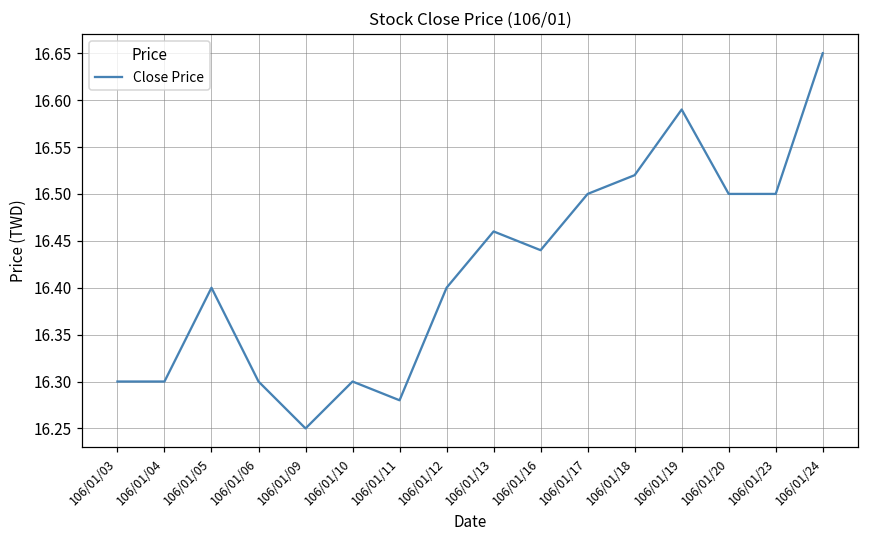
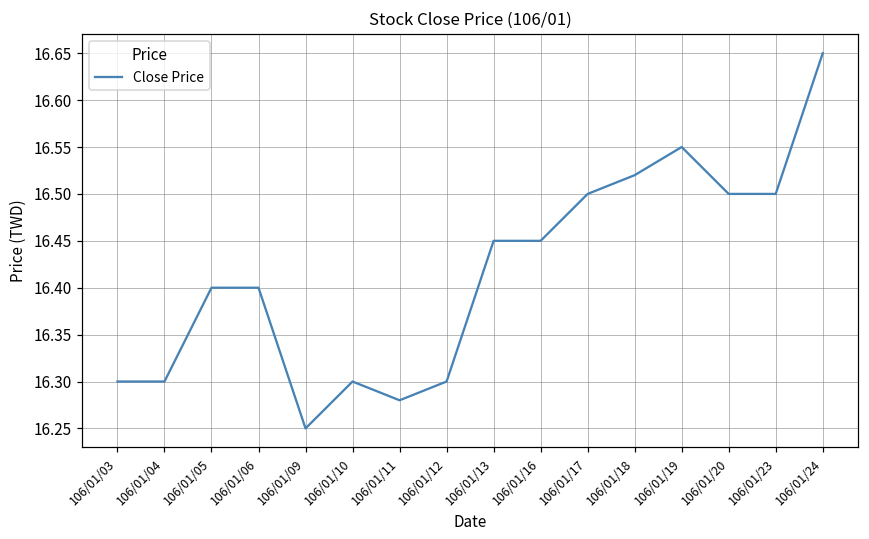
  {
    "106/01/03": 16.30,
    "106/01/04": 16.30,
    "106/01/05": 16.40,
-   "106/01/06": 16.3,
+   "106/01/06": 16.4,
    "106/01/09": 16.25,
    "106/01/10": 16.30,
    "106/01/11": 16.28,
-   "106/01/12": 16.4,
-   "106/01/13": 16.46,
-   "106/01/16": 16.44,
+   "106/01/12": 16.3,
+   "106/01/13": 16.45,
+   "106/01/16": 16.45,
    "106/01/17": 16.50,
    "106/01/18": 16.52,
-   "106/01/19": 16.59,
+   "106/01/19": 16.55,
    "106/01/20": 16.50,
    "106/01/23": 16.50,
    "106/01/24": 16.65
  }
